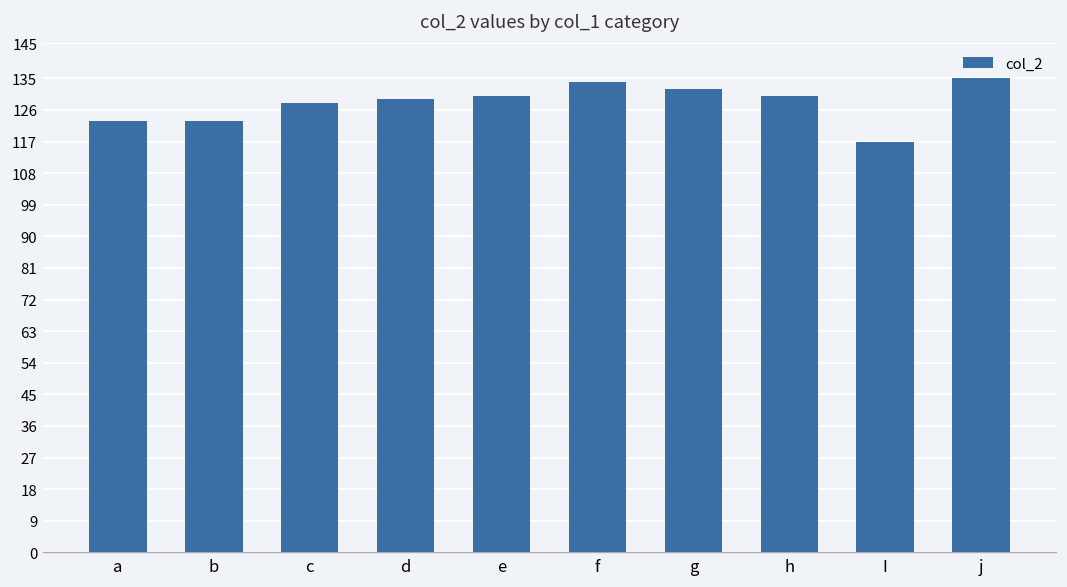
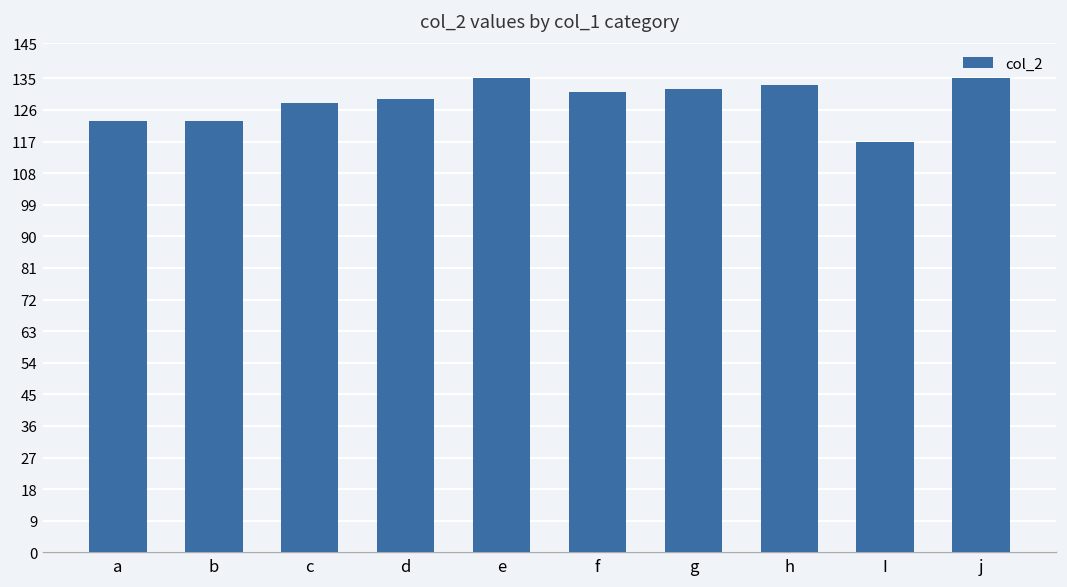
  {
    "a": 123,
    "b": 123,
    "c": 128,
    "d": 129,
-   "e": 130,
-   "f": 134,
+   "e": 135,
+   "f": 131,
    "g": 132,
-   "h": 130,
+   "h": 133,
    "I": 117,
    "j": 135
  }
